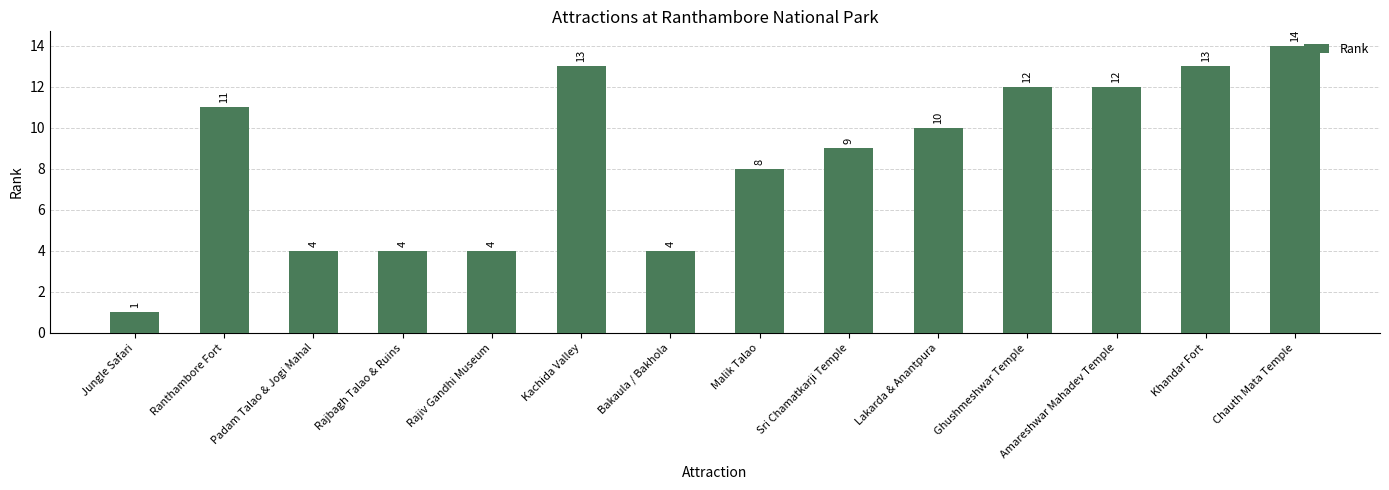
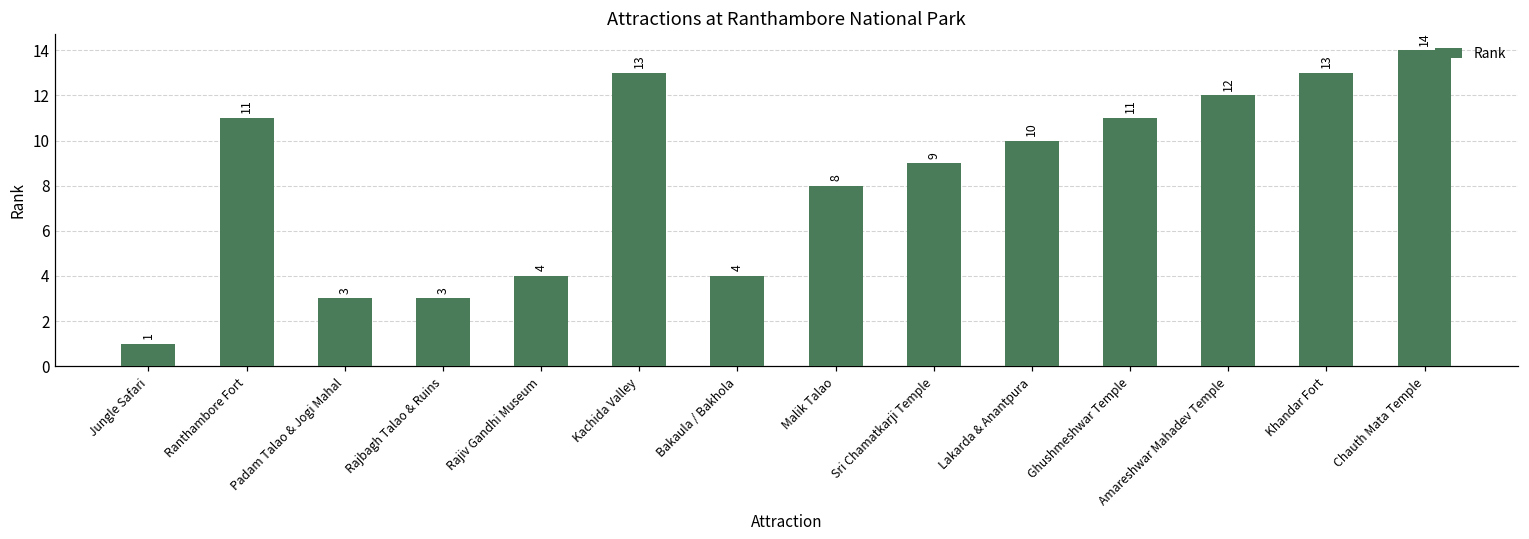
  {
    "Jungle Safari": 1,
    "Ranthambore Fort": 11,
-   "Padam Talao & Jogi Mahal": 4,
-   "Rajbagh Talao & Ruins": 4,
+   "Padam Talao & Jogi Mahal": 3,
+   "Rajbagh Talao & Ruins": 3,
    "Rajiv Gandhi Museum": 4,
    "Kachida Valley": 13,
    "Bakaula / Bakhola": 4,
    "Malik Talao": 8,
    "Sri Chamatkarji Temple": 9,
    "Lakarda & Anantpura": 10,
-   "Ghushmeshwar Temple": 12,
+   "Ghushmeshwar Temple": 11,
    "Amareshwar Mahadev Temple": 12,
    "Khandar Fort": 13,
    "Chauth Mata Temple": 14
  }
